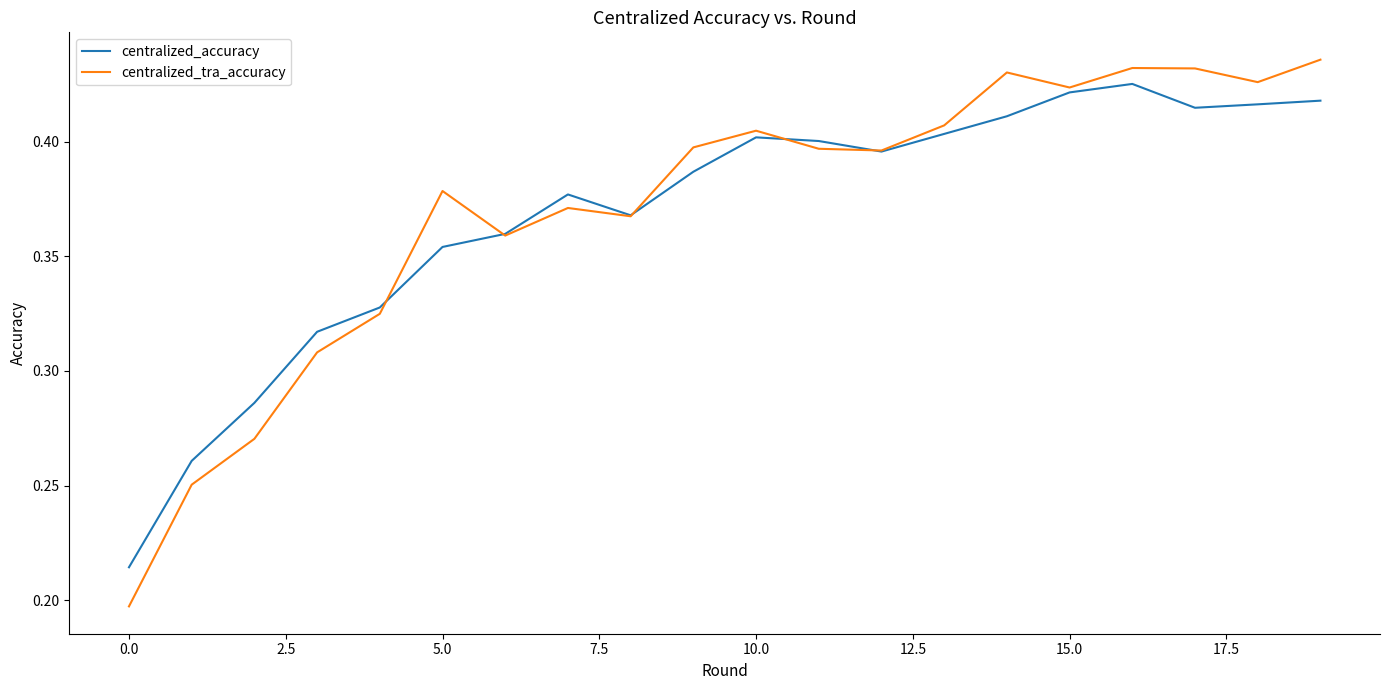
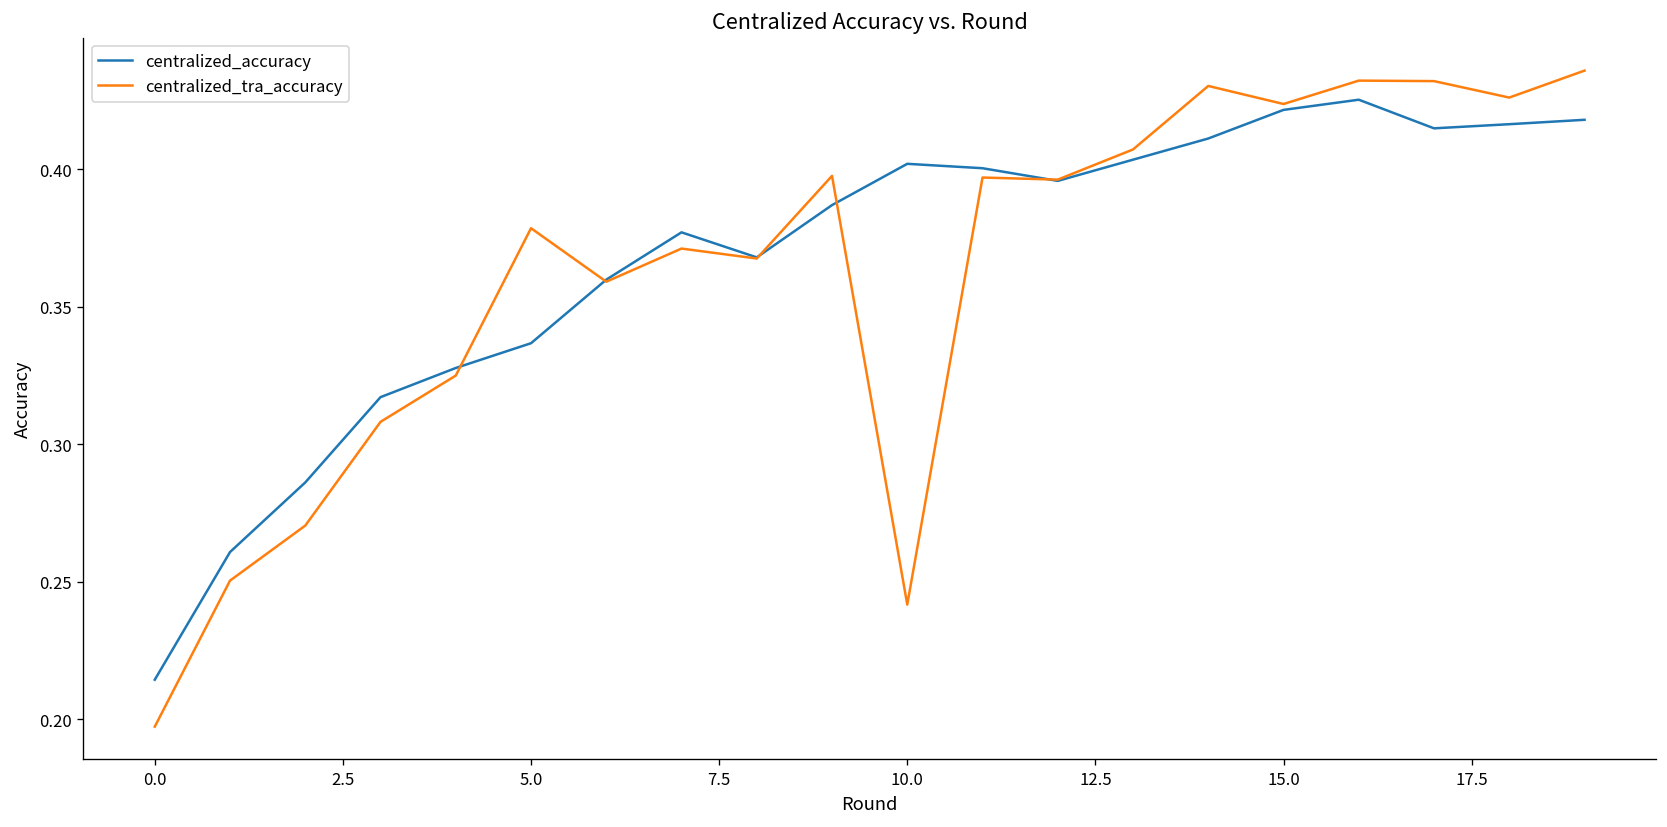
  {
    "centralized_accuracy": {
      "0.0": 0.214,
-     "5.0": 0.354,
+     "5.0": 0.337,
      "10.0": 0.402,
      "15.0": 0.422
    },
    "centralized_tra_accuracy": {
      "0.0": 0.197,
      "5.0": 0.379,
-     "10.0": 0.405,
+     "10.0": 0.242,
      "15.0": 0.424
    }
  }
